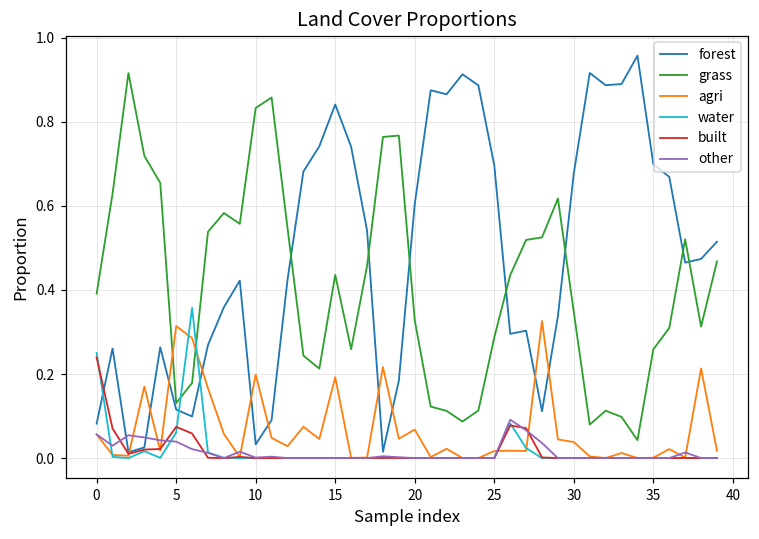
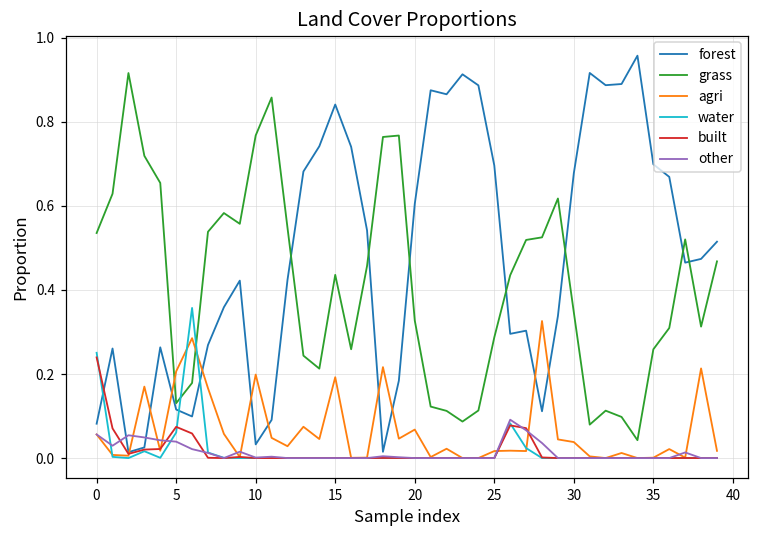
  {
    "forest": {
      "0": 0.08,
      "5": 0.12,
      "10": 0.03,
      "15": 0.84,
      "20": 0.60,
      "25": 0.70,
      "30": 0.68,
      "35": 0.70
    },
    "grass": {
-     "0": 0.39,
+     "0": 0.54,
      "5": 0.13,
-     "10": 0.83,
+     "10": 0.77,
      "15": 0.44,
      "20": 0.33,
      "25": 0.29,
      "30": 0.35,
      "35": 0.26
    },
    "agri": {
-     "5": 0.31,
+     "5": 0.21,
      "10": 0.20,
      "15": 0.19,
      "20": 0.07,
      "25": 0.02,
      "30": 0.04
    },
    "water": {
      "0": 0.25,
      "5": 0.06
    },
    "built": {
      "0": 0.24,
      "5": 0.07
    },
    "other": {
      "5": 0.04
    }
  }
